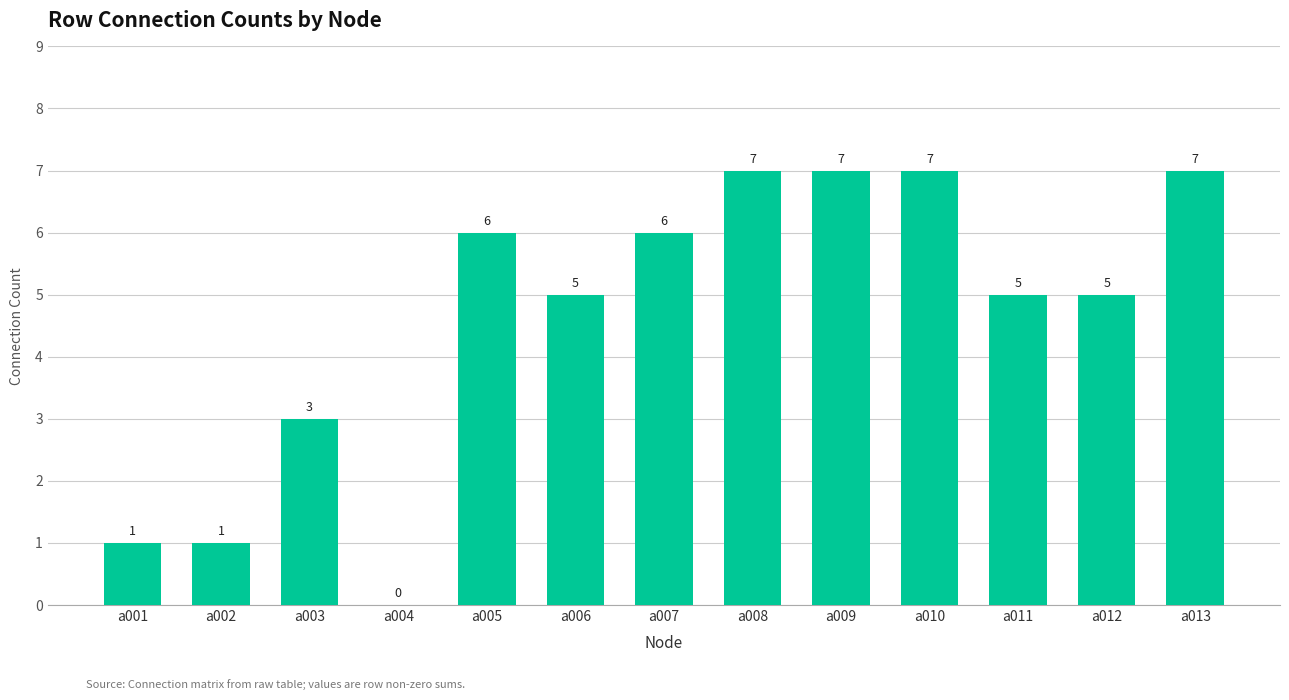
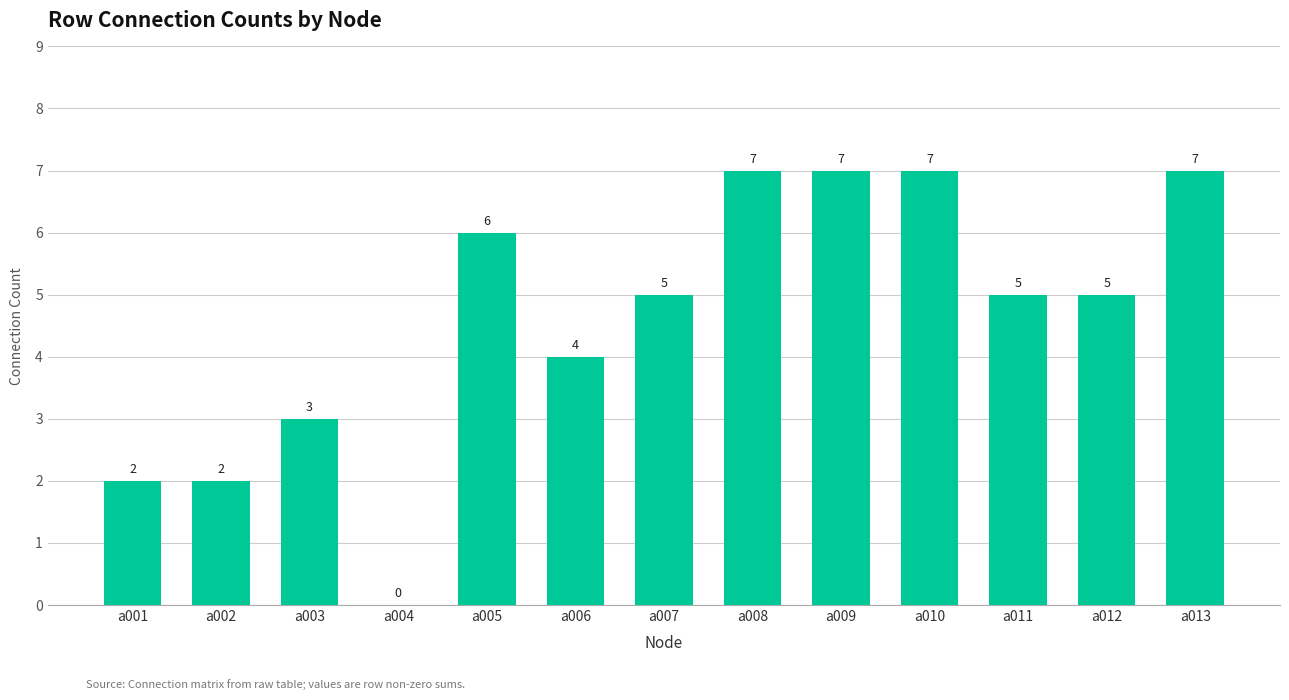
  {
-   "a001": 1,
-   "a002": 1,
+   "a001": 2,
+   "a002": 2,
    "a003": 3,
    "a004": 0,
    "a005": 6,
-   "a006": 5,
-   "a007": 6,
+   "a006": 4,
+   "a007": 5,
    "a008": 7,
    "a009": 7,
    "a010": 7,
    "a011": 5,
    "a012": 5,
    "a013": 7
  }
